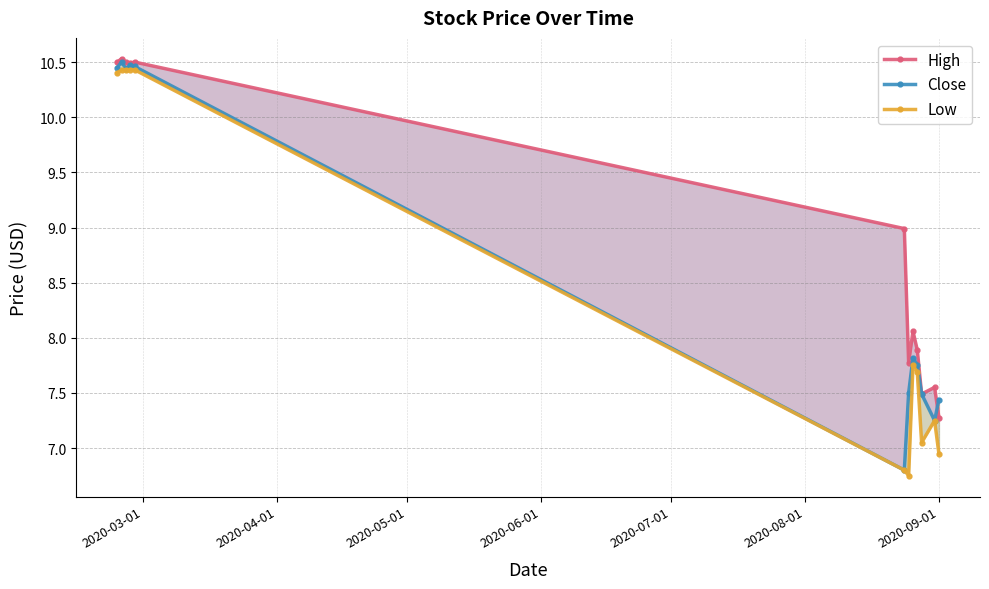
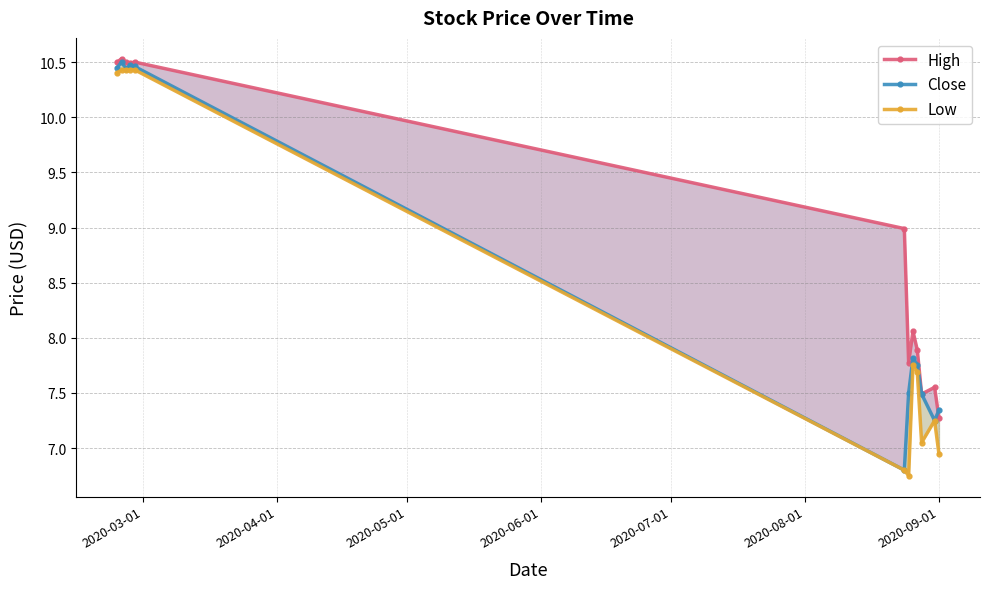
  {
    "Close": {
-     "2020-09-01": 7.44
+     "2020-09-01": 7.34
    },
    "Low": {
      "2020-09-01": 6.95
    }
  }
